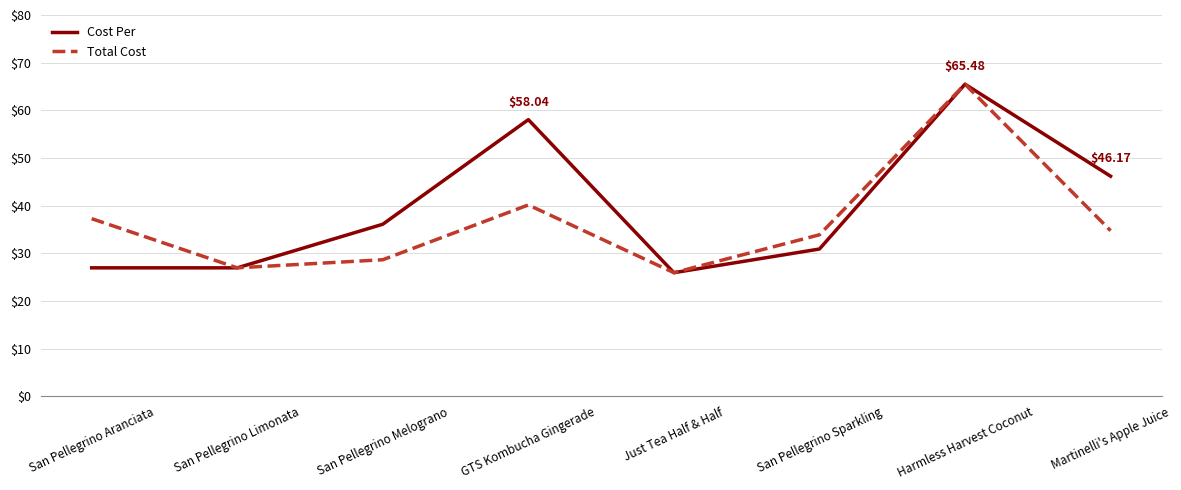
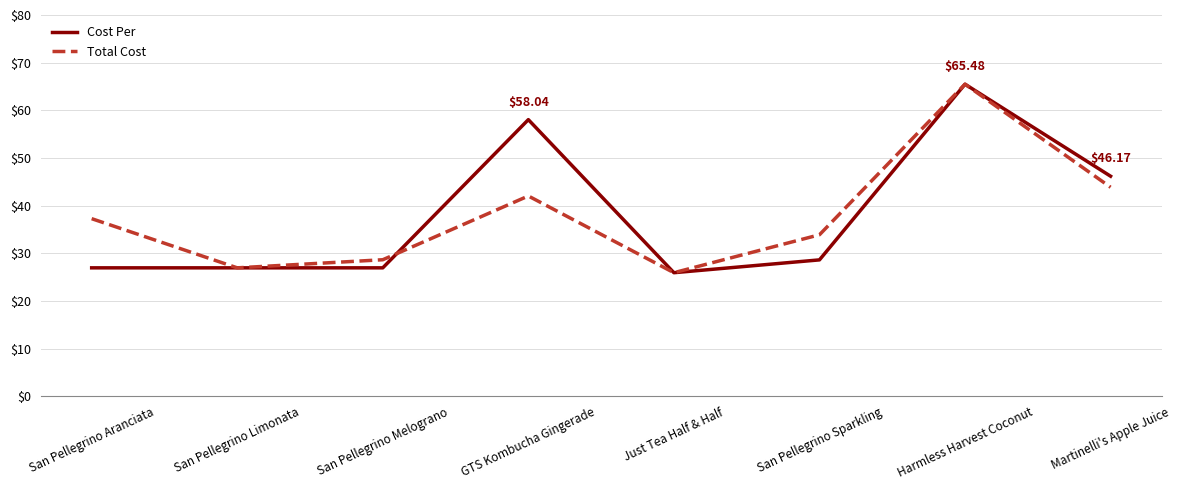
  {
    "Cost Per": {
      "San Pellegrino Aranciata": "$27",
-     "San Pellegrino Melograno": "$36",
-     "San Pellegrino Sparkling": "$31"
+     "San Pellegrino Melograno": "$27",
+     "San Pellegrino Sparkling": "$29"
    },
    "Total Cost": {
      "San Pellegrino Aranciata": "$37",
      "San Pellegrino Melograno": "$29",
-     "GTS Kombucha Gingerade": "$40",
+     "GTS Kombucha Gingerade": "$42",
      "San Pellegrino Sparkling": "$34",
-     "Martinelli's Apple Juice": "$35"
+     "Martinelli's Apple Juice": "$44"
    }
  }
